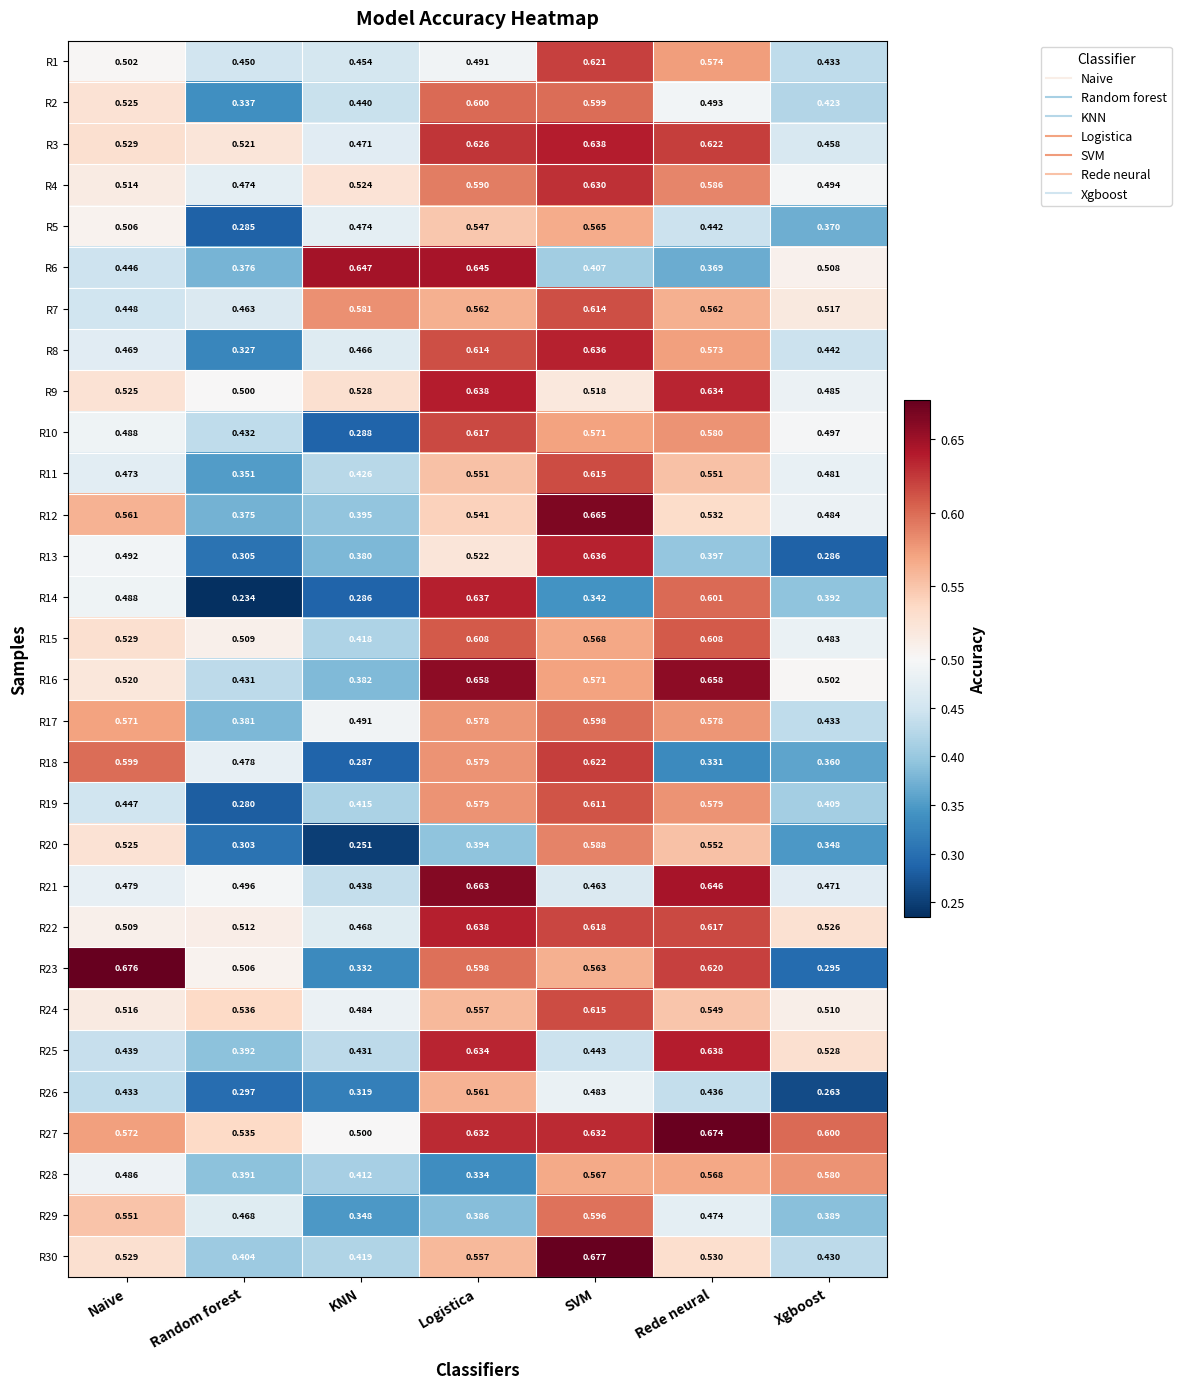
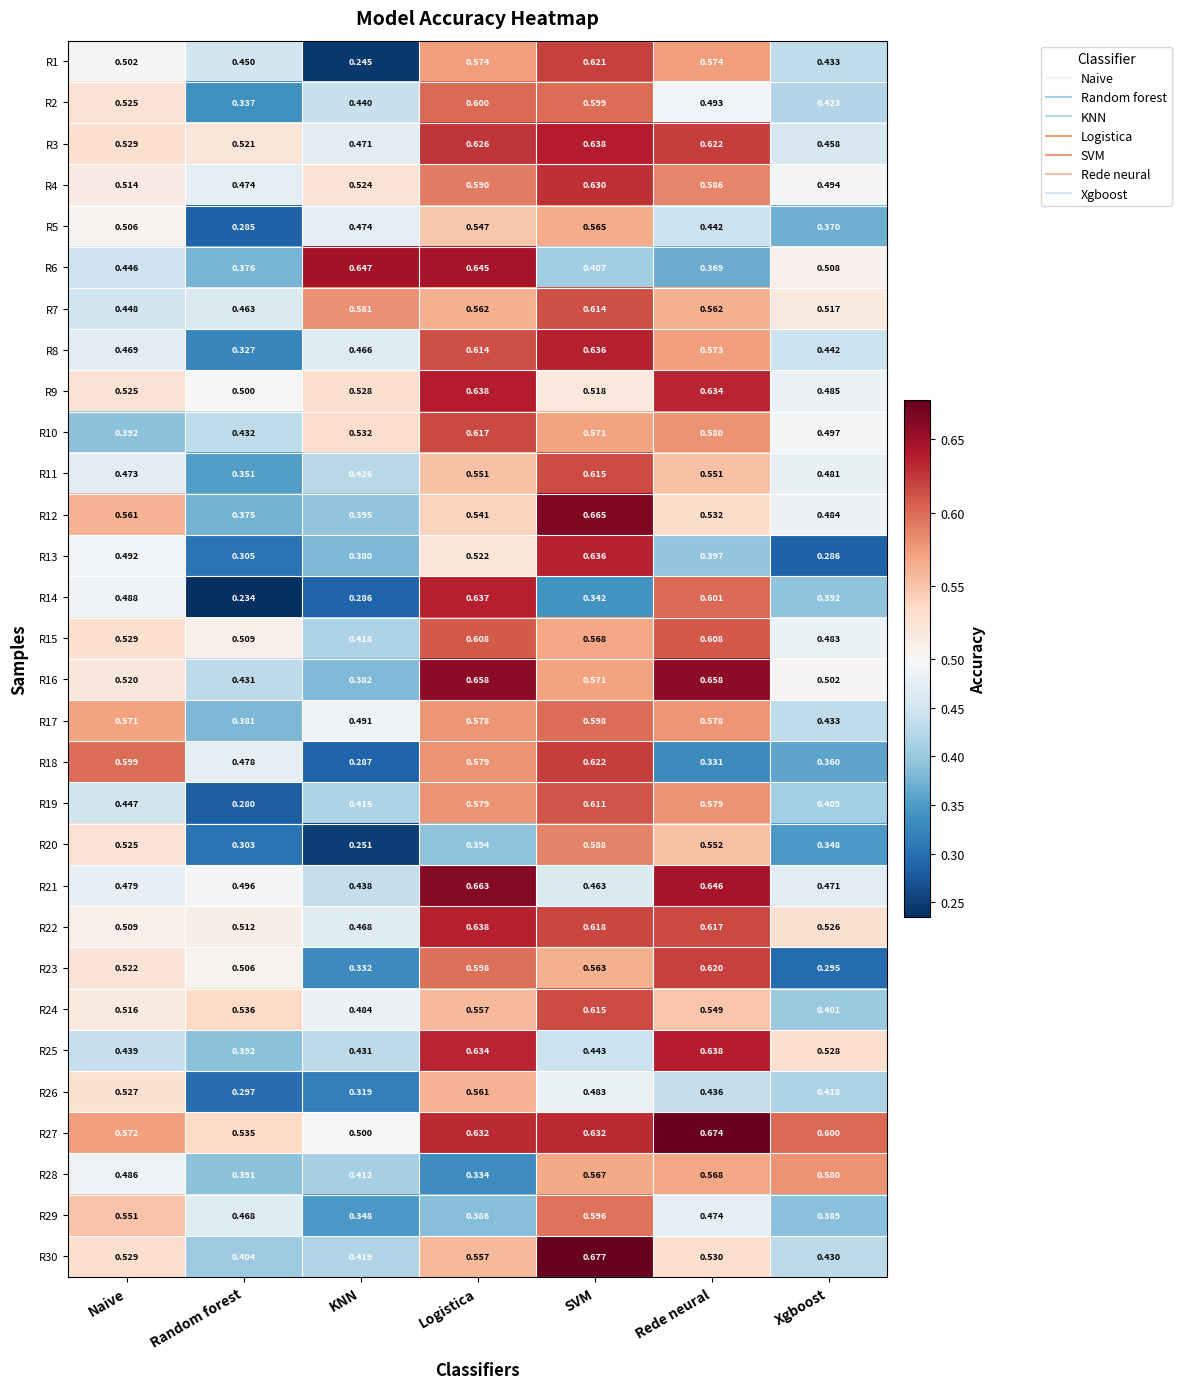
  {
    "R1": {
      "Naive": 0.502,
      "Random forest": 0.450,
-     "KNN": 0.454,
-     "Logistica": 0.491,
+     "KNN": 0.245,
+     "Logistica": 0.574,
      "SVM": 0.621,
      "Rede neural": 0.574,
      "Xgboost": 0.433
    },
    "R10": {
-     "Naive": 0.488,
+     "Naive": 0.392,
      "Random forest": 0.432,
-     "KNN": 0.288,
+     "KNN": 0.532,
      "Logistica": 0.617,
      "SVM": 0.571,
      "Rede neural": 0.580,
      "Xgboost": 0.497
    },
    "R23": {
-     "Naive": 0.676,
+     "Naive": 0.522,
      "Random forest": 0.506,
      "KNN": 0.332,
      "Logistica": 0.598,
      "SVM": 0.563,
      "Rede neural": 0.620,
      "Xgboost": 0.295
    },
    "R24": {
      "Naive": 0.516,
      "Random forest": 0.536,
      "KNN": 0.484,
      "Logistica": 0.557,
      "SVM": 0.615,
      "Rede neural": 0.549,
-     "Xgboost": 0.510
+     "Xgboost": 0.401
    },
    "R26": {
-     "Naive": 0.433,
+     "Naive": 0.527,
      "Random forest": 0.297,
      "KNN": 0.319,
      "Logistica": 0.561,
      "SVM": 0.483,
      "Rede neural": 0.436,
-     "Xgboost": 0.263
+     "Xgboost": 0.418
    }
  }
